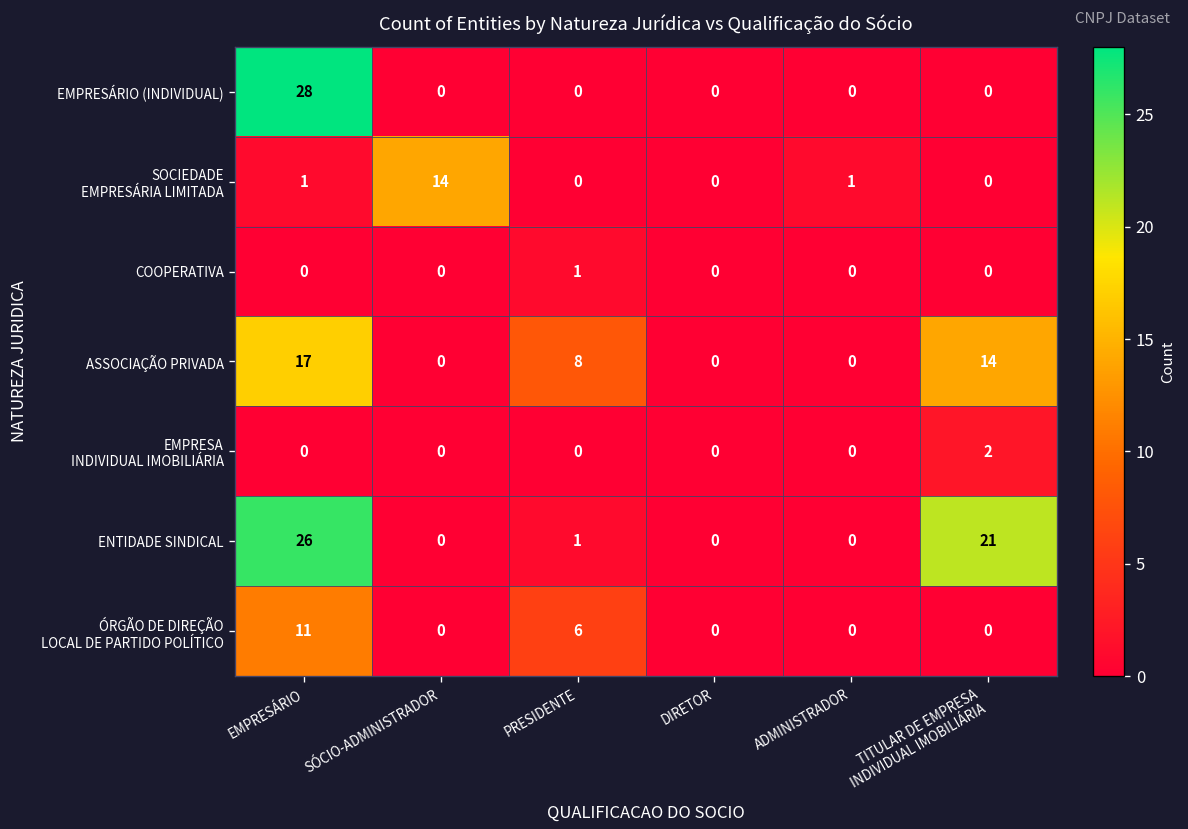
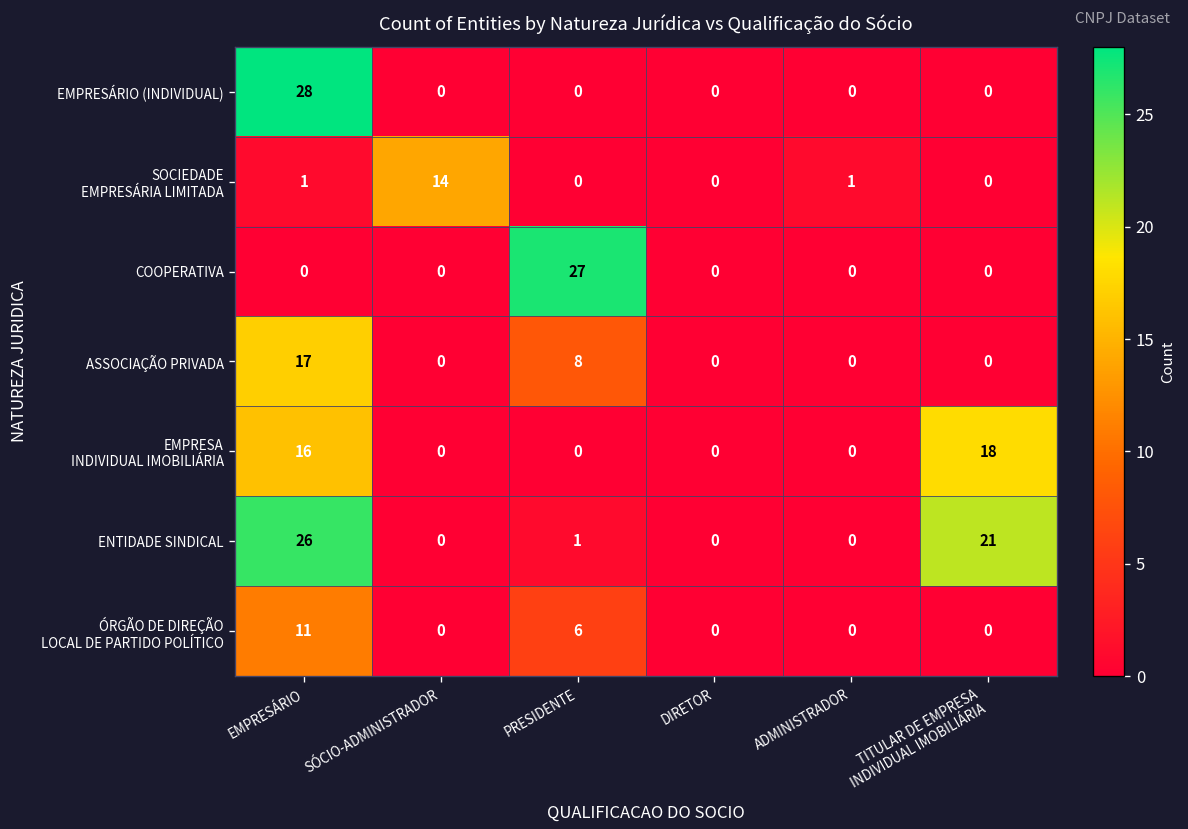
  {
    "EMPRESÁRIO (INDIVIDUAL)": {
      "EMPRESÁRIO": 28,
      "SÓCIO-ADMINISTRADOR": 0,
      "PRESIDENTE": 0,
      "DIRETOR": 0,
      "ADMINISTRADOR": 0,
      "TITULAR DE EMPRESA INDIVIDUAL IMOBILIÁRIA": 0
    },
    "SOCIEDADE EMPRESÁRIA LIMITADA": {
      "EMPRESÁRIO": 1,
      "SÓCIO-ADMINISTRADOR": 14,
      "PRESIDENTE": 0,
      "DIRETOR": 0,
      "ADMINISTRADOR": 1,
      "TITULAR DE EMPRESA INDIVIDUAL IMOBILIÁRIA": 0
    },
    "COOPERATIVA": {
      "EMPRESÁRIO": 0,
      "SÓCIO-ADMINISTRADOR": 0,
-     "PRESIDENTE": 1,
+     "PRESIDENTE": 27,
      "DIRETOR": 0,
      "ADMINISTRADOR": 0,
      "TITULAR DE EMPRESA INDIVIDUAL IMOBILIÁRIA": 0
    },
    "ASSOCIAÇÃO PRIVADA": {
      "EMPRESÁRIO": 17,
      "SÓCIO-ADMINISTRADOR": 0,
      "PRESIDENTE": 8,
      "DIRETOR": 0,
      "ADMINISTRADOR": 0,
-     "TITULAR DE EMPRESA INDIVIDUAL IMOBILIÁRIA": 14
+     "TITULAR DE EMPRESA INDIVIDUAL IMOBILIÁRIA": 0
    },
    "EMPRESA INDIVIDUAL IMOBILIÁRIA": {
-     "EMPRESÁRIO": 0,
+     "EMPRESÁRIO": 16,
      "SÓCIO-ADMINISTRADOR": 0,
      "PRESIDENTE": 0,
      "DIRETOR": 0,
      "ADMINISTRADOR": 0,
-     "TITULAR DE EMPRESA INDIVIDUAL IMOBILIÁRIA": 2
+     "TITULAR DE EMPRESA INDIVIDUAL IMOBILIÁRIA": 18
    },
    "ENTIDADE SINDICAL": {
      "EMPRESÁRIO": 26,
      "SÓCIO-ADMINISTRADOR": 0,
      "PRESIDENTE": 1,
      "DIRETOR": 0,
      "ADMINISTRADOR": 0,
      "TITULAR DE EMPRESA INDIVIDUAL IMOBILIÁRIA": 21
    },
    "ÓRGÃO DE DIREÇÃO LOCAL DE PARTIDO POLÍTICO": {
      "EMPRESÁRIO": 11,
      "SÓCIO-ADMINISTRADOR": 0,
      "PRESIDENTE": 6,
      "DIRETOR": 0,
      "ADMINISTRADOR": 0,
      "TITULAR DE EMPRESA INDIVIDUAL IMOBILIÁRIA": 0
    }
  }
